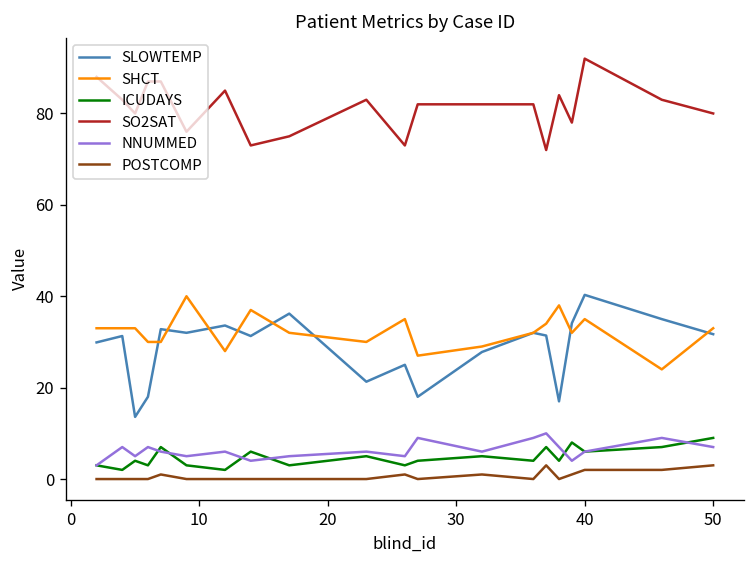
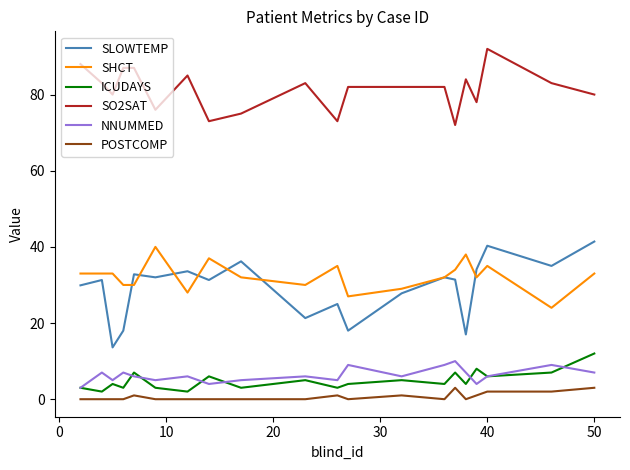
  {
    "SLOWTEMP": {
      "40": 40,
-     "50": 32
+     "50": 41
    },
    "SHCT": {
      "40": 35,
      "50": 33
    },
    "ICUDAYS": {
-     "50": 9
+     "50": 12
    },
    "NNUMMED": {
      "50": 7
    }
  }
